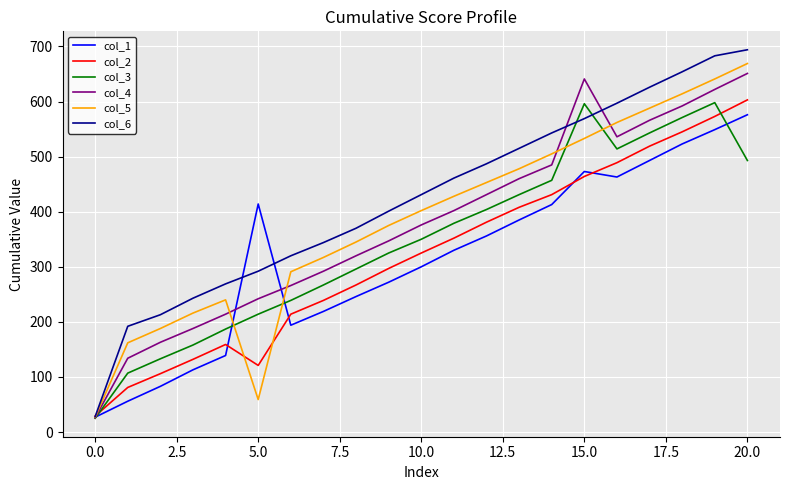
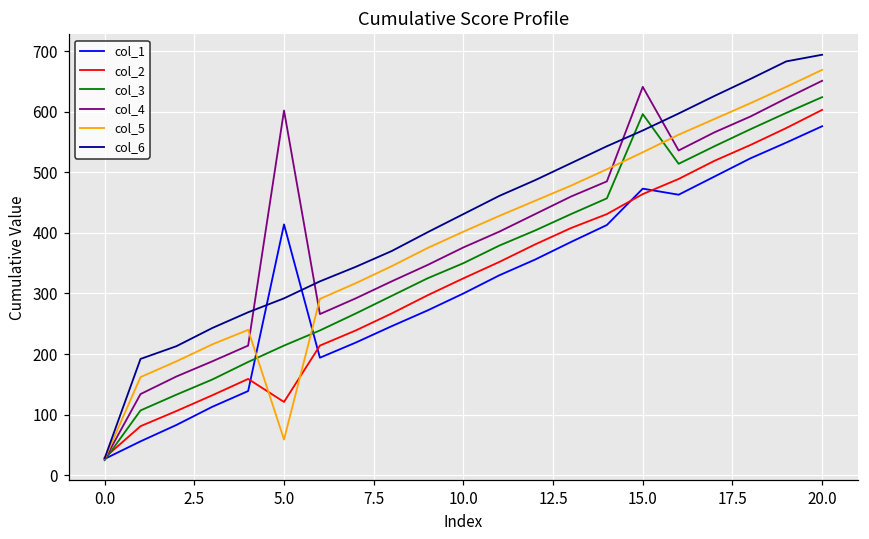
  {
    "col_1": {
      "5.0": 410,
      "10.0": 300,
      "15.0": 470,
      "20.0": 580
    },
    "col_2": {
      "5.0": 120,
      "10.0": 330,
      "15.0": 460,
      "20.0": 600
    },
    "col_3": {
      "5.0": 210,
      "10.0": 350,
      "15.0": 600,
-     "20.0": 490
+     "20.0": 620
    },
    "col_4": {
-     "5.0": 240,
+     "5.0": 600,
      "10.0": 380,
      "15.0": 640,
      "20.0": 650
    },
    "col_5": {
      "5.0": 60,
      "10.0": 400,
      "15.0": 530,
      "20.0": 670
    },
    "col_6": {
      "5.0": 290,
      "10.0": 430,
      "15.0": 570,
      "20.0": 690
    }
  }
